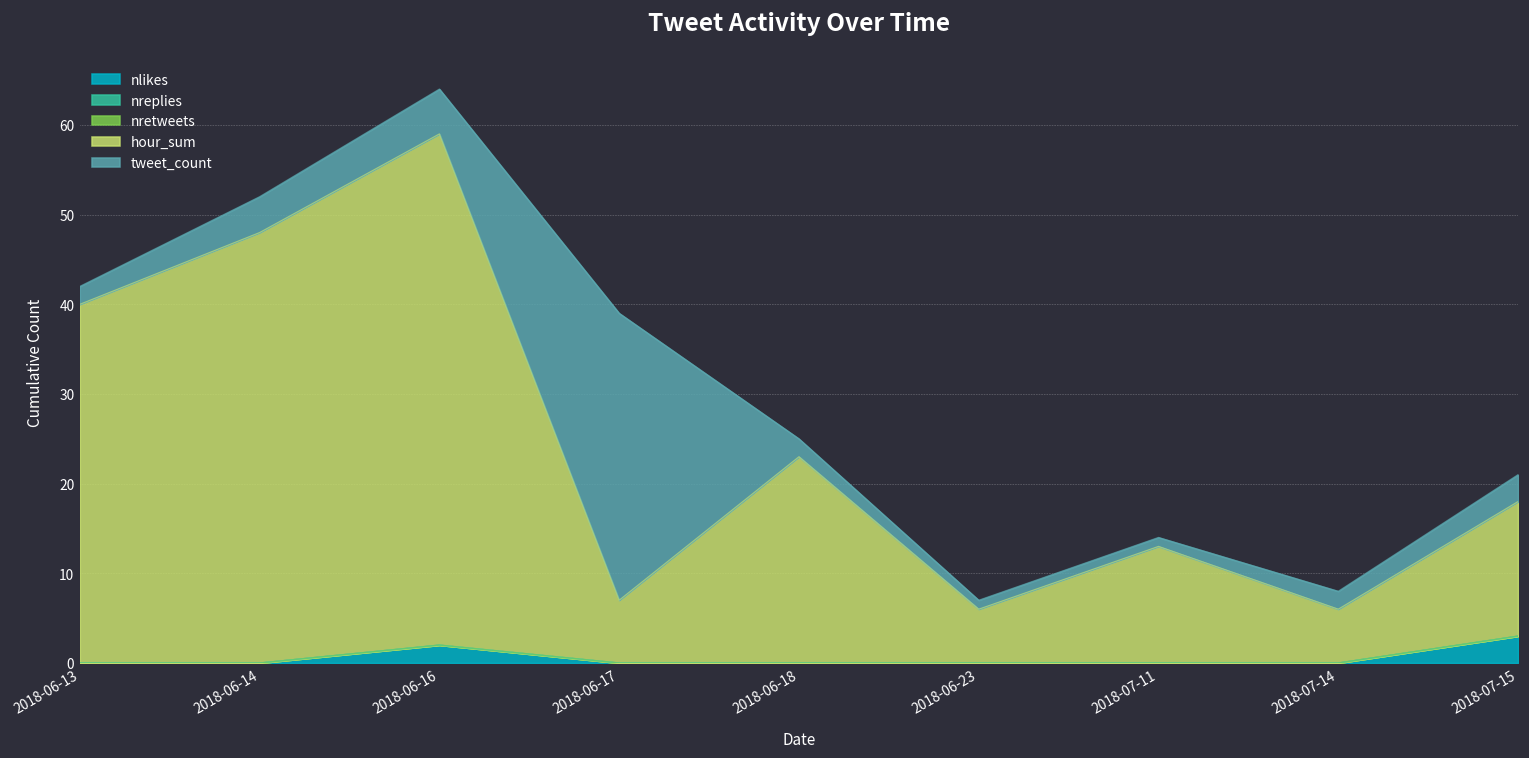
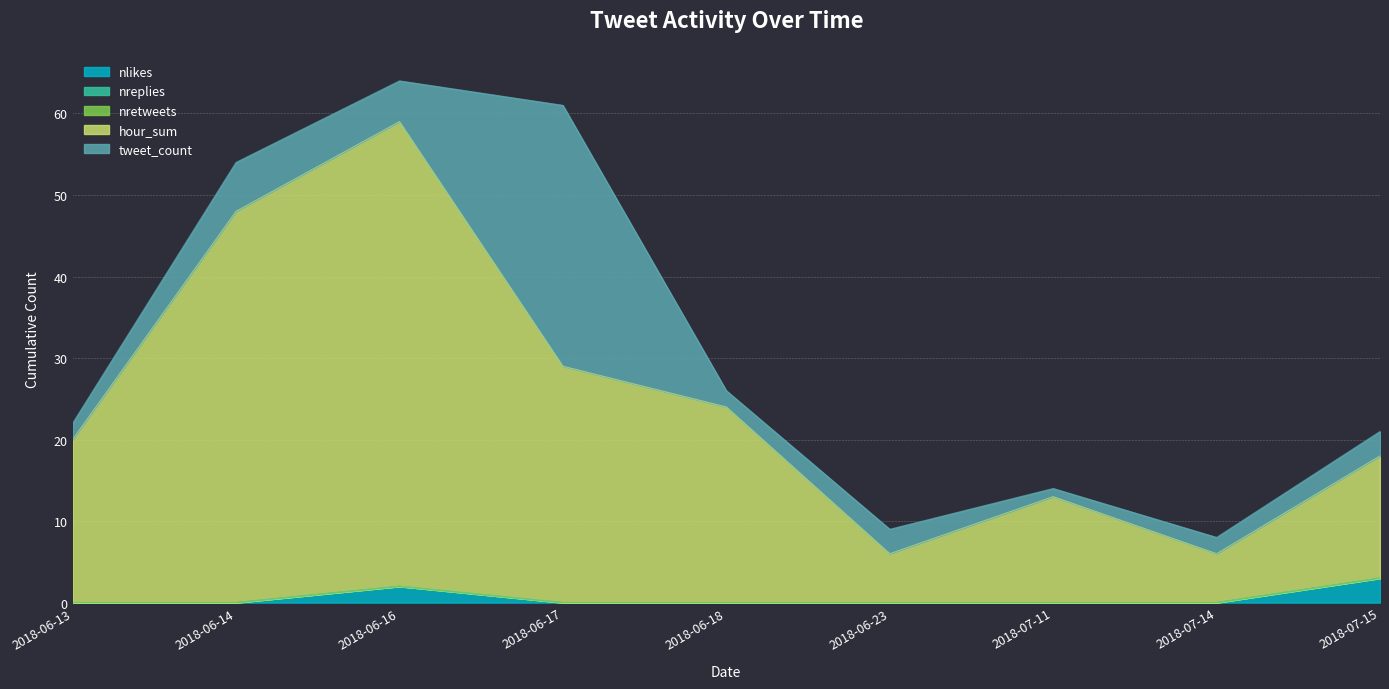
  {
    "nretweets": {
      "2018-06-13": 0,
      "2018-06-14": 0,
      "2018-06-16": 2,
      "2018-06-17": 0,
      "2018-06-18": 0,
      "2018-06-23": 0,
      "2018-07-11": 0,
      "2018-07-14": 0,
      "2018-07-15": 3
    },
    "hour_sum": {
-     "2018-06-13": 40,
+     "2018-06-13": 20,
      "2018-06-14": 48,
      "2018-06-16": 57,
-     "2018-06-17": 7,
-     "2018-06-18": 23,
+     "2018-06-17": 29,
+     "2018-06-18": 24,
      "2018-06-23": 6,
      "2018-07-11": 13,
      "2018-07-14": 6,
      "2018-07-15": 15
    },
    "tweet_count": {
      "2018-06-13": 2,
-     "2018-06-14": 4,
+     "2018-06-14": 6,
      "2018-06-16": 5,
      "2018-06-17": 32,
      "2018-06-18": 2,
-     "2018-06-23": 1,
+     "2018-06-23": 3,
      "2018-07-11": 1,
      "2018-07-14": 2,
      "2018-07-15": 3
    }
  }
